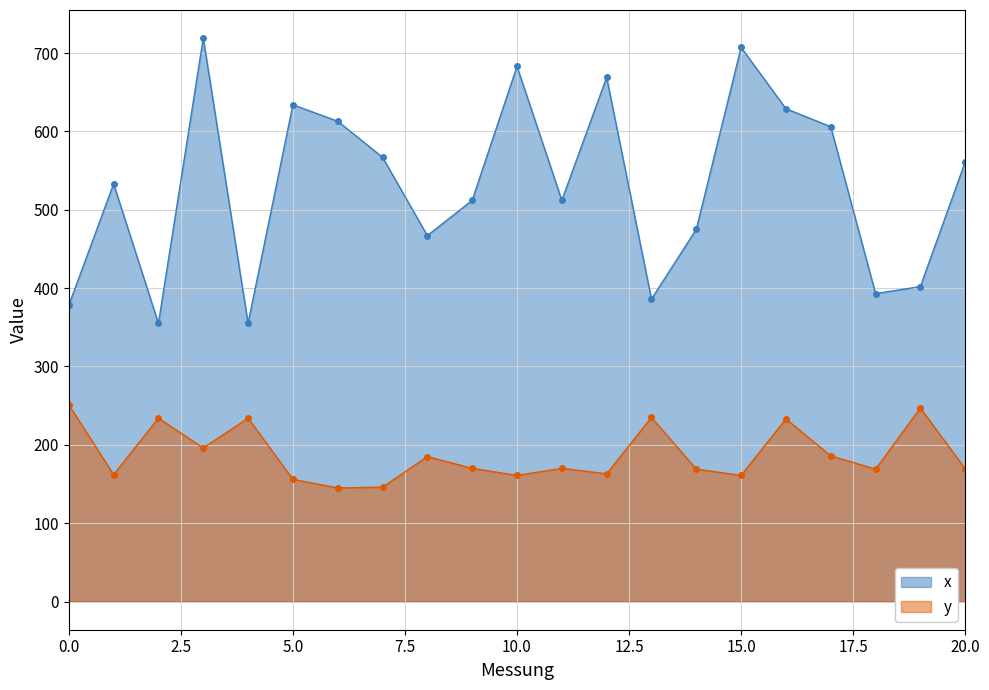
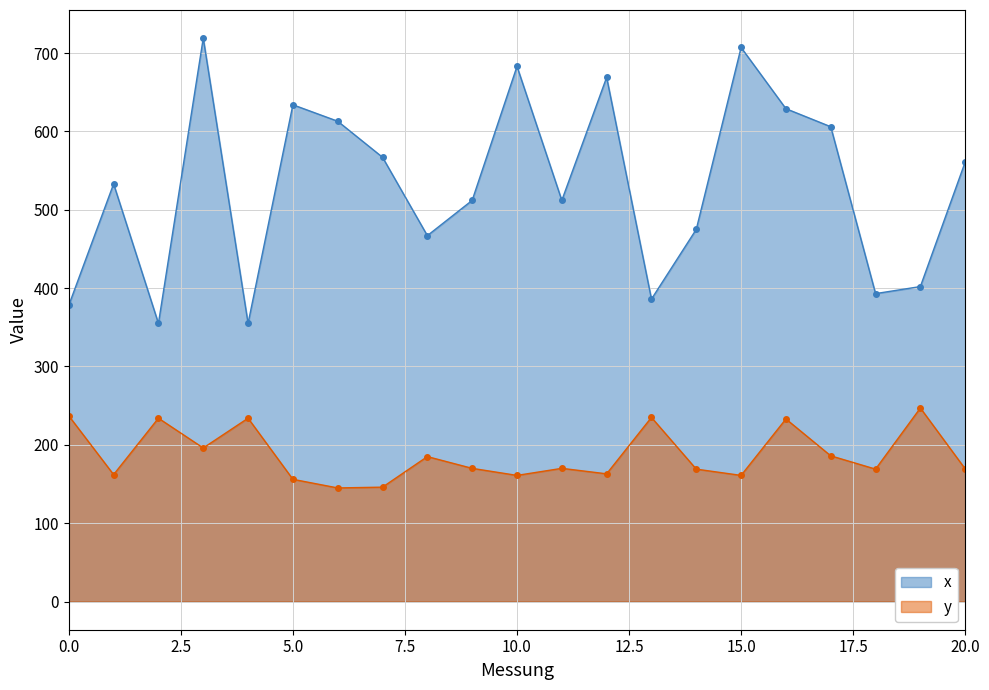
  {
    "x": {
      "0.0": 380,
      "5.0": 630,
      "10.0": 680,
      "15.0": 710,
      "20.0": 560
    },
    "y": {
-     "0.0": 250,
+     "0.0": 240,
      "5.0": 160,
      "10.0": 160,
      "15.0": 160,
      "20.0": 170
    }
  }
